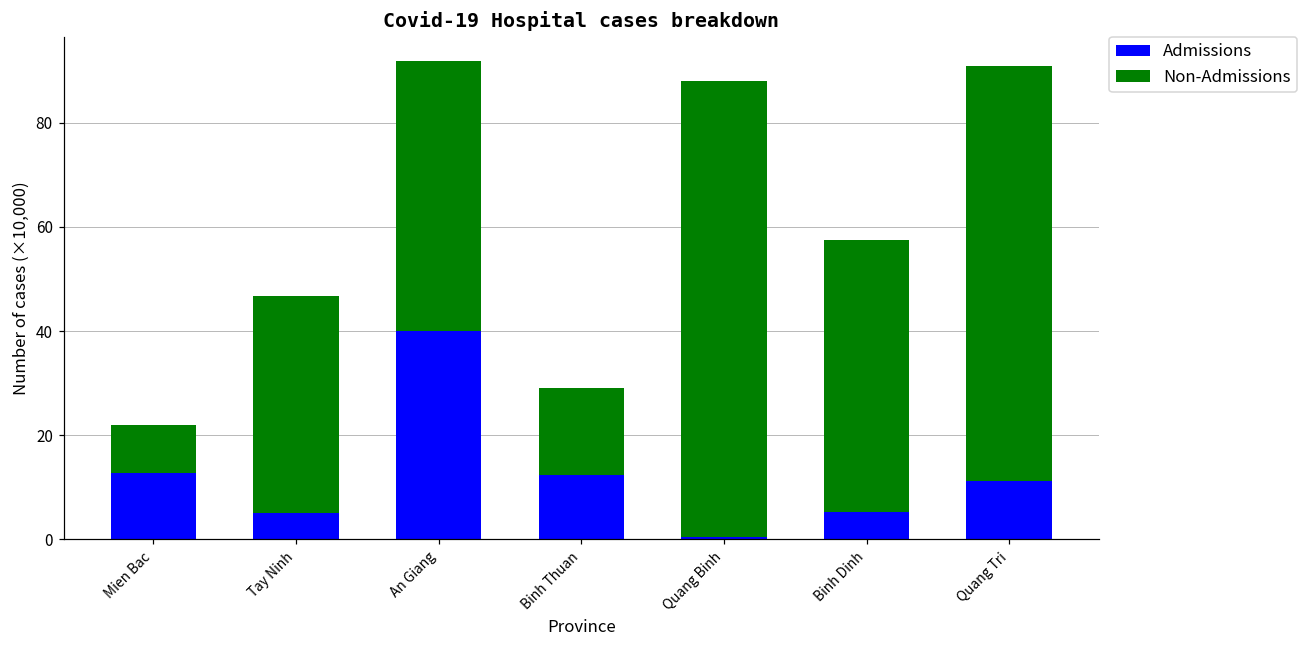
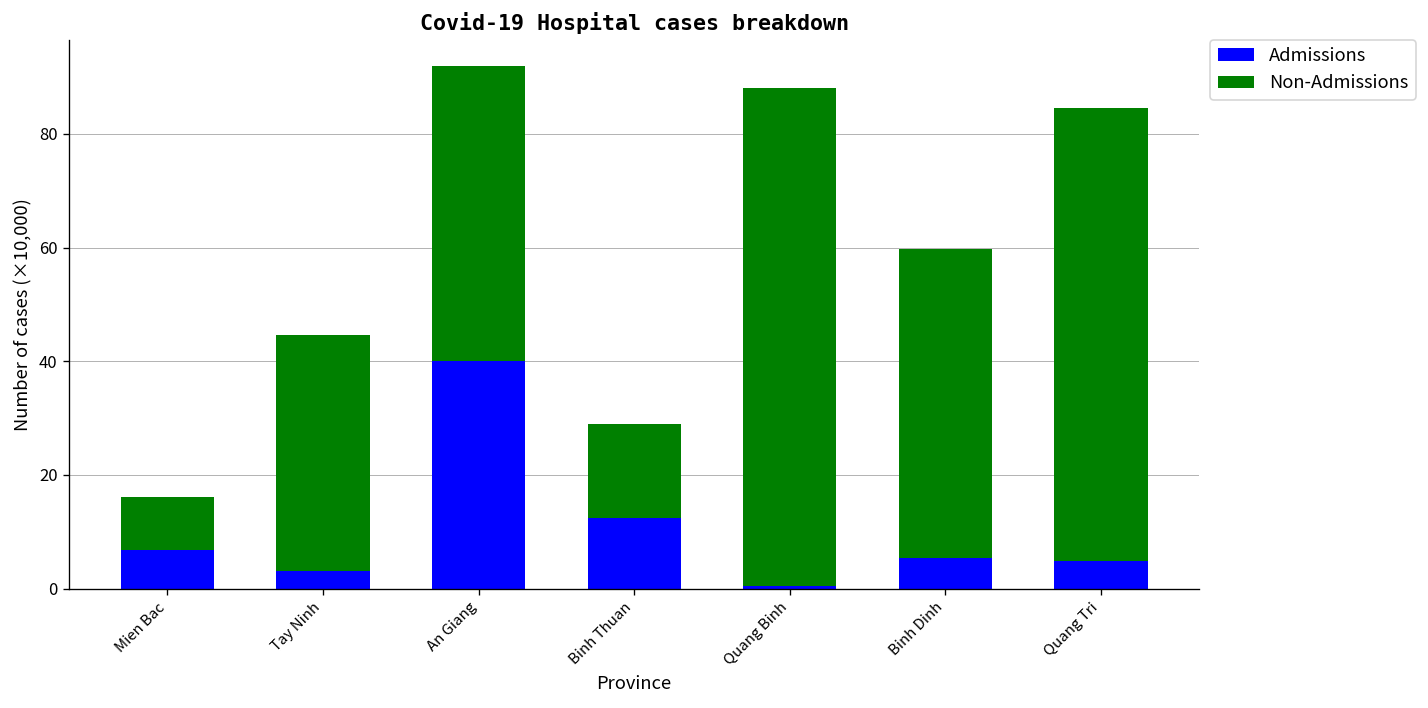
  {
    "Admissions": {
-     "Mien Bac": 13,
-     "Tay Ninh": 5,
+     "Mien Bac": 7,
+     "Tay Ninh": 3,
      "An Giang": 40,
      "Binh Thuan": 12,
      "Binh Dinh": 5,
-     "Quang Tri": 11
+     "Quang Tri": 5
    },
    "Non-Admissions": {
      "Mien Bac": 9,
      "Tay Ninh": 42,
      "An Giang": 52,
      "Binh Thuan": 17,
      "Quang Binh": 88,
-     "Binh Dinh": 52,
+     "Binh Dinh": 54,
      "Quang Tri": 80
    }
  }
